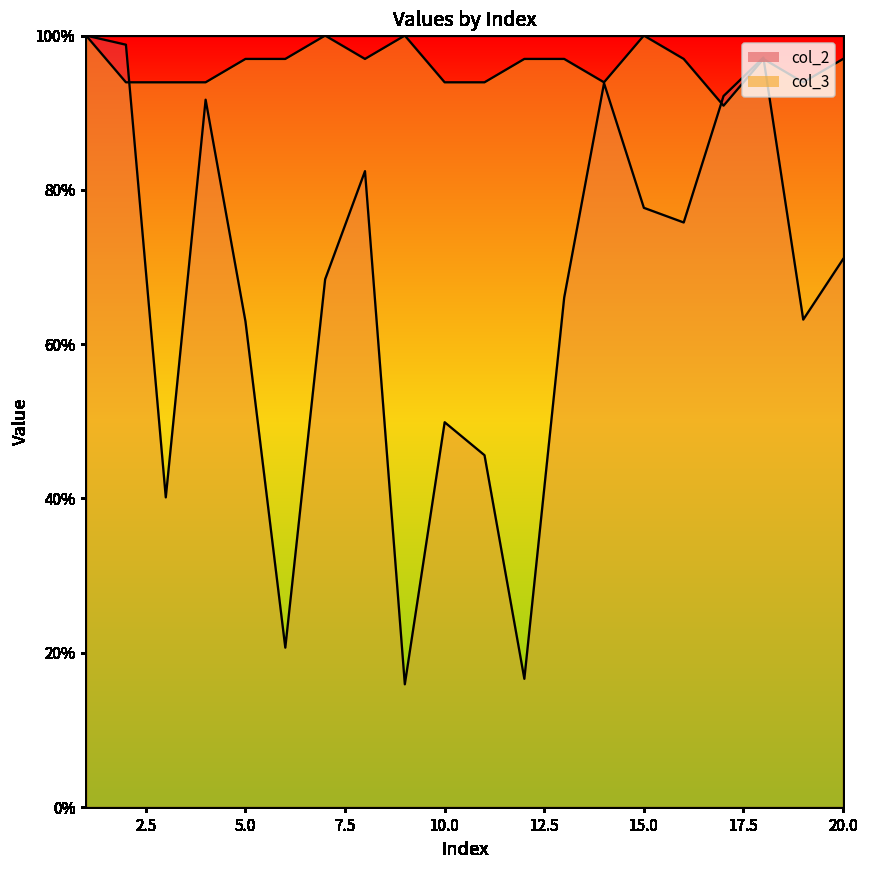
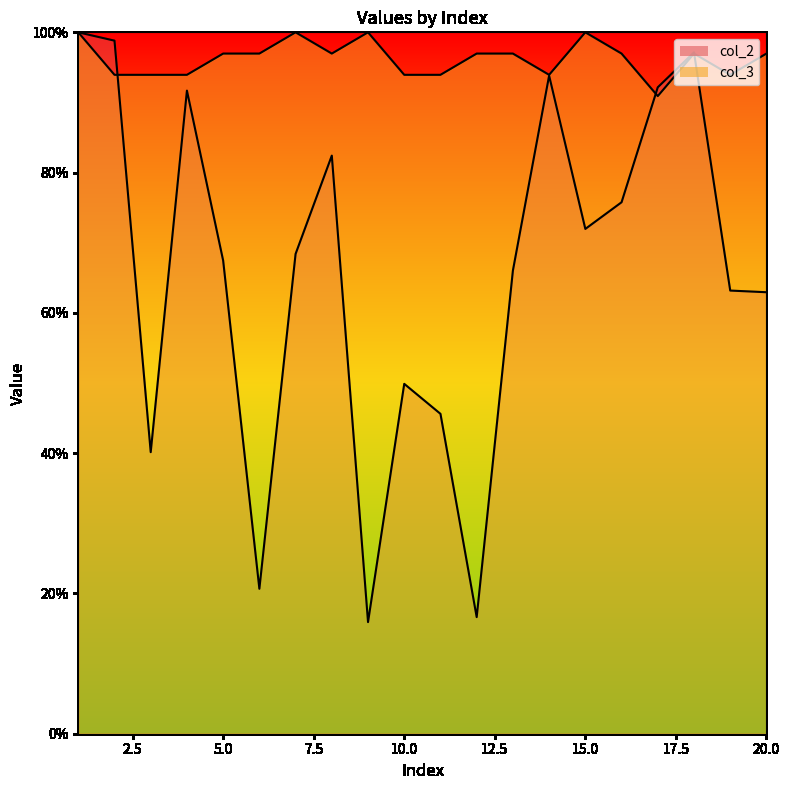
  {
    "col_2": {
-     "5.0": "63%",
+     "5.0": "67%",
      "10.0": "50%",
-     "15.0": "78%",
-     "20.0": "71%"
+     "15.0": "72%",
+     "20.0": "63%"
    },
    "col_3": {
      "5.0": "97%",
      "10.0": "94%",
      "15.0": "100%",
      "20.0": "97%"
    }
  }
